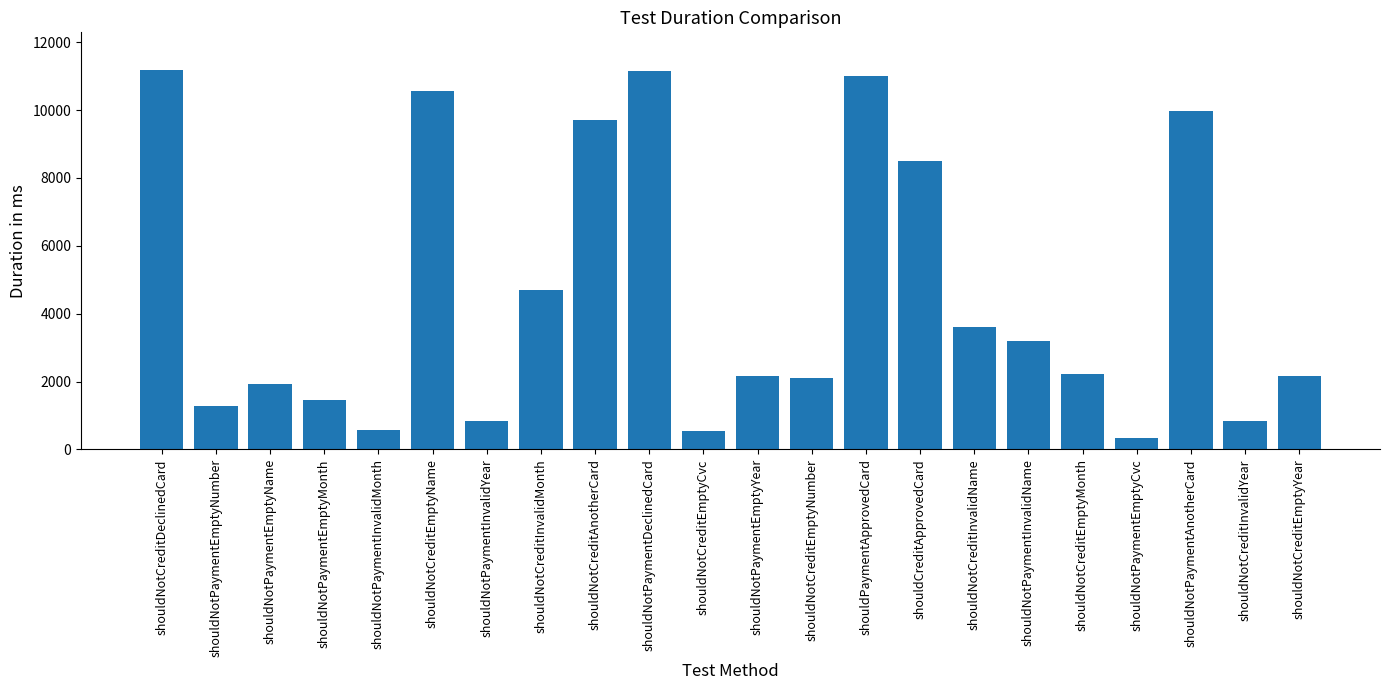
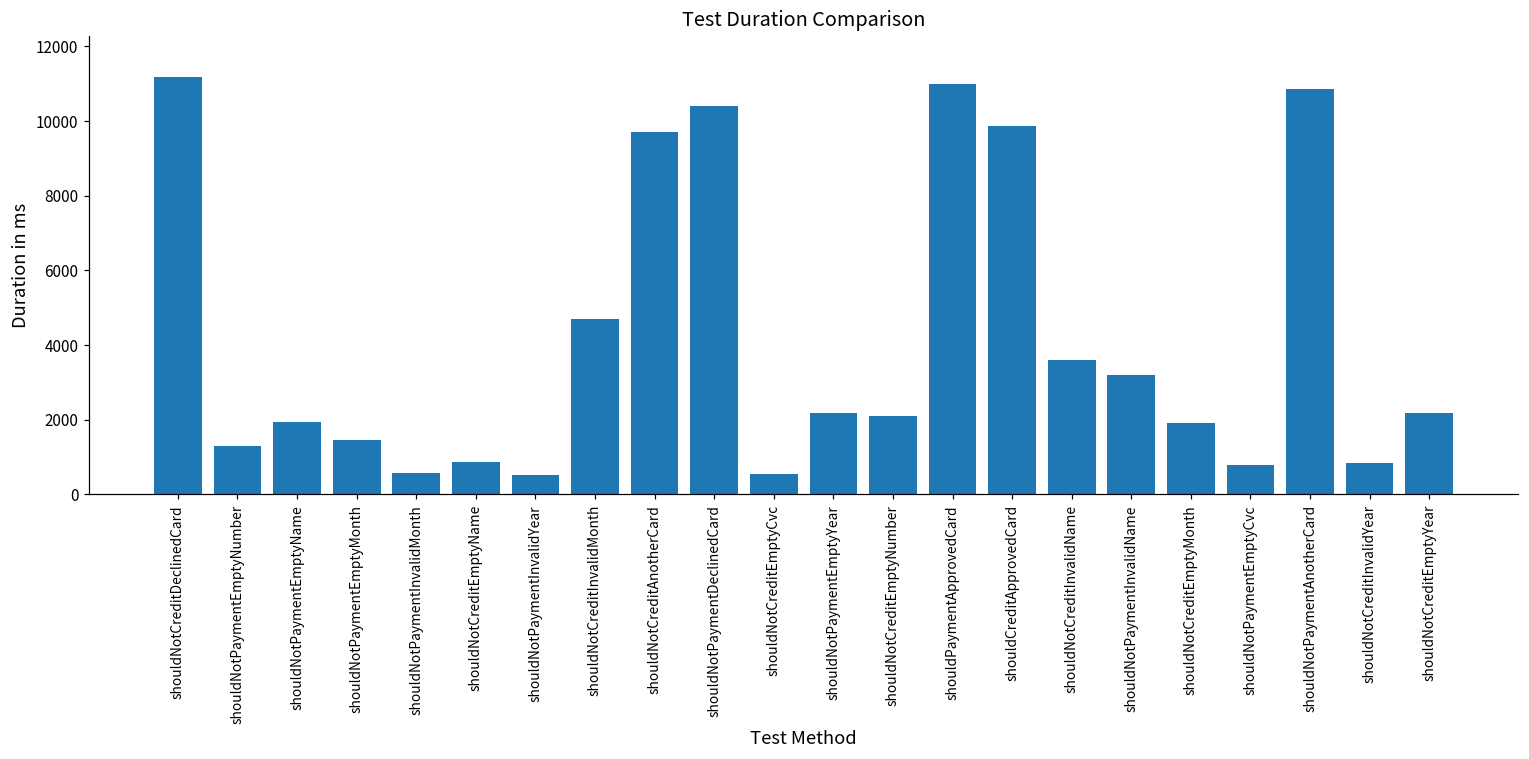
  {
    "shouldNotCreditDeclinedCard": 11200,
    "shouldNotPaymentEmptyNumber": 1300,
    "shouldNotPaymentEmptyName": 1900,
    "shouldNotPaymentEmptyMonth": 1400,
    "shouldNotPaymentInvalidMonth": 600,
-   "shouldNotCreditEmptyName": 10600,
-   "shouldNotPaymentInvalidYear": 800,
+   "shouldNotCreditEmptyName": 900,
+   "shouldNotPaymentInvalidYear": 500,
    "shouldNotCreditInvalidMonth": 4700,
    "shouldNotCreditAnotherCard": 9700,
-   "shouldNotPaymentDeclinedCard": 11200,
+   "shouldNotPaymentDeclinedCard": 10400,
    "shouldNotCreditEmptyCvc": 500,
    "shouldNotPaymentEmptyYear": 2200,
    "shouldNotCreditEmptyNumber": 2100,
    "shouldPaymentApprovedCard": 11000,
-   "shouldCreditApprovedCard": 8500,
+   "shouldCreditApprovedCard": 9900,
    "shouldNotCreditInvalidName": 3600,
    "shouldNotPaymentInvalidName": 3200,
-   "shouldNotCreditEmptyMonth": 2200,
-   "shouldNotPaymentEmptyCvc": 300,
-   "shouldNotPaymentAnotherCard": 10000,
+   "shouldNotCreditEmptyMonth": 1900,
+   "shouldNotPaymentEmptyCvc": 800,
+   "shouldNotPaymentAnotherCard": 10900,
    "shouldNotCreditInvalidYear": 900,
    "shouldNotCreditEmptyYear": 2200
  }
